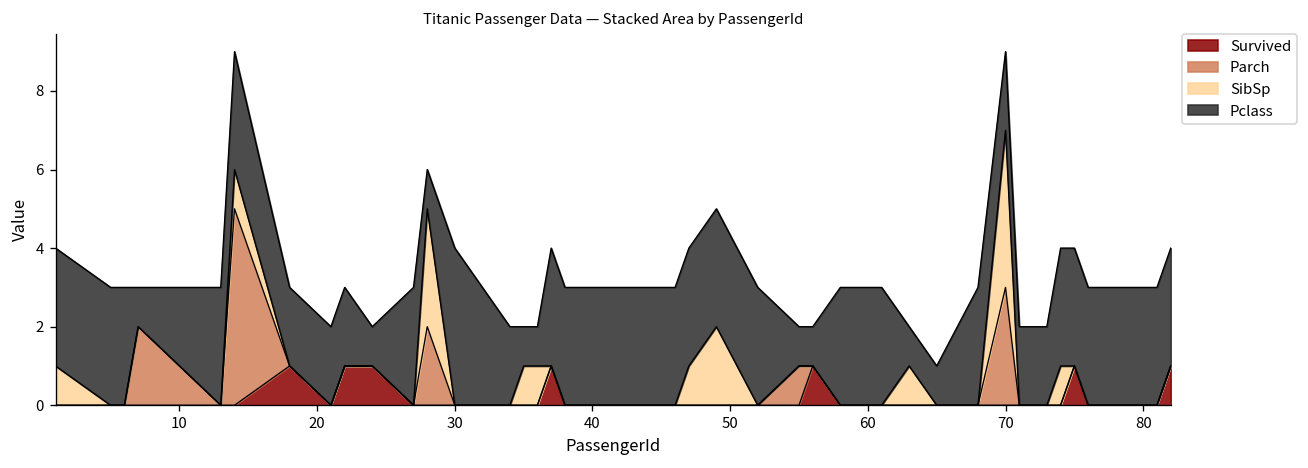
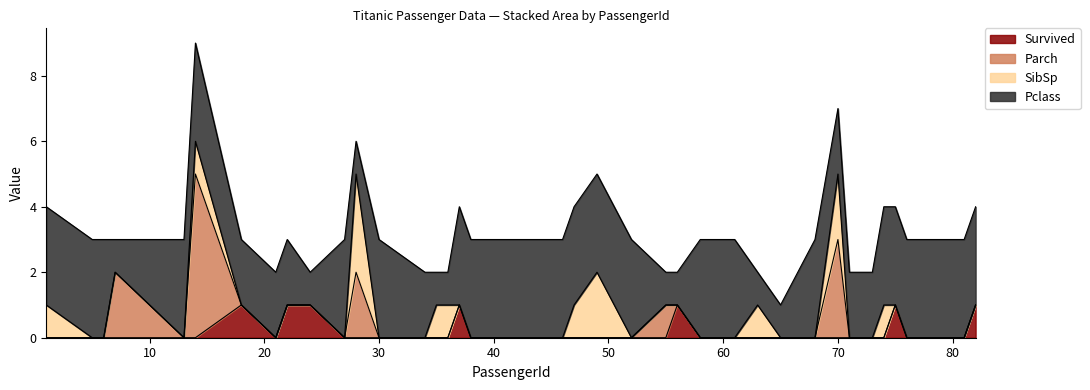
  {
    "Survived": {
      "70": 0
    },
    "Parch": {
      "70": 3
    },
    "SibSp": {
-     "70": 4
+     "70": 2
    },
    "Pclass": {
-     "30": 4,
+     "30": 3,
      "70": 2
    }
  }
